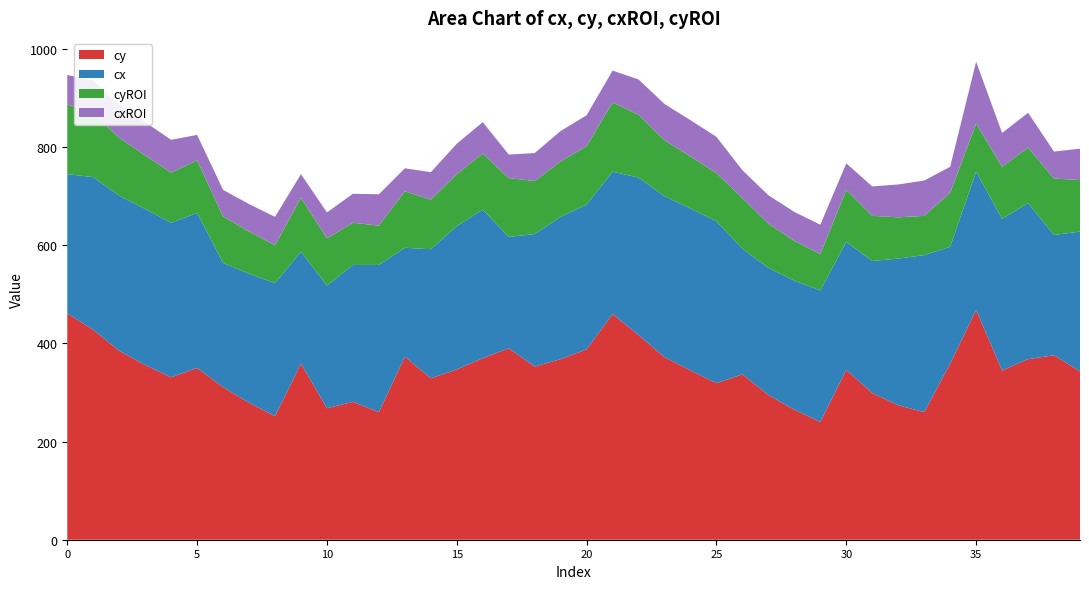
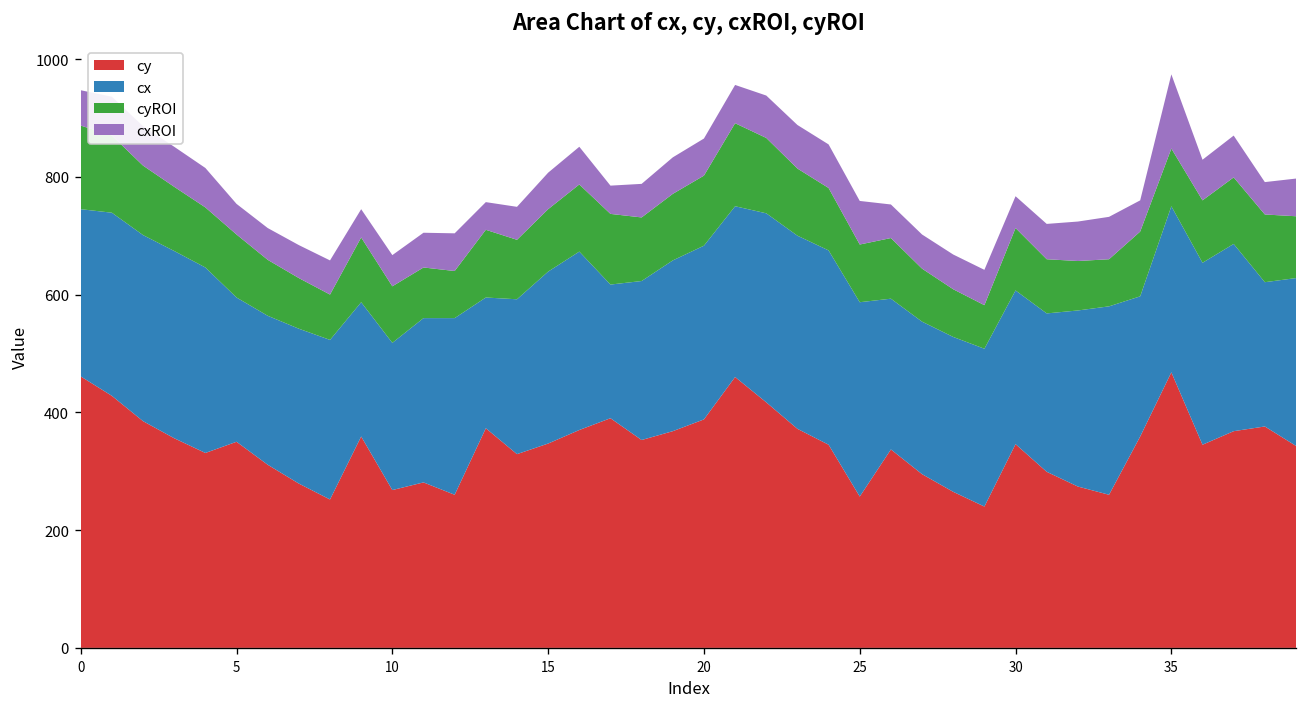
  {
    "cy": {
      "0": 460,
      "5": 350,
      "10": 270,
      "15": 350,
      "20": 390,
-     "25": 320,
+     "25": 260,
      "30": 350,
      "35": 470
    },
    "cx": {
      "0": 280,
-     "5": 320,
+     "5": 250,
      "10": 250,
      "15": 290,
      "20": 300,
      "25": 330,
      "30": 260,
      "35": 280
    },
    "cyROI": {
      "0": 140,
      "5": 110,
      "10": 100,
      "15": 110,
      "20": 120,
      "25": 100,
      "30": 110,
      "35": 100
    },
    "cxROI": {
      "0": 60,
      "5": 50,
      "10": 50,
      "15": 60,
      "20": 60,
      "25": 70,
      "30": 50,
      "35": 130
    }
  }
